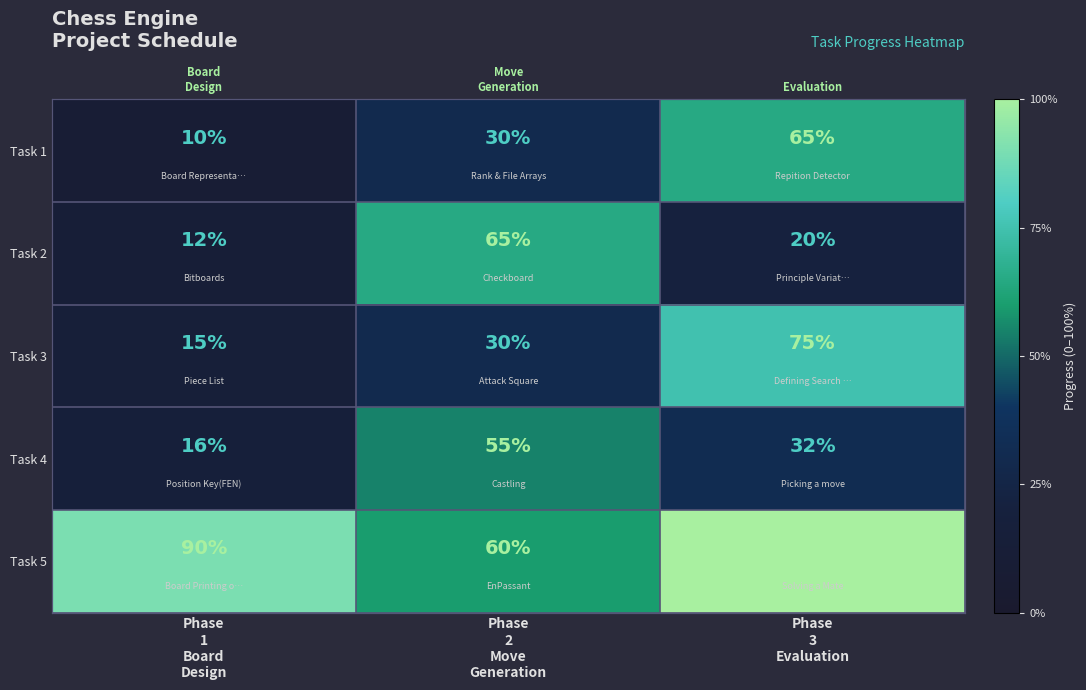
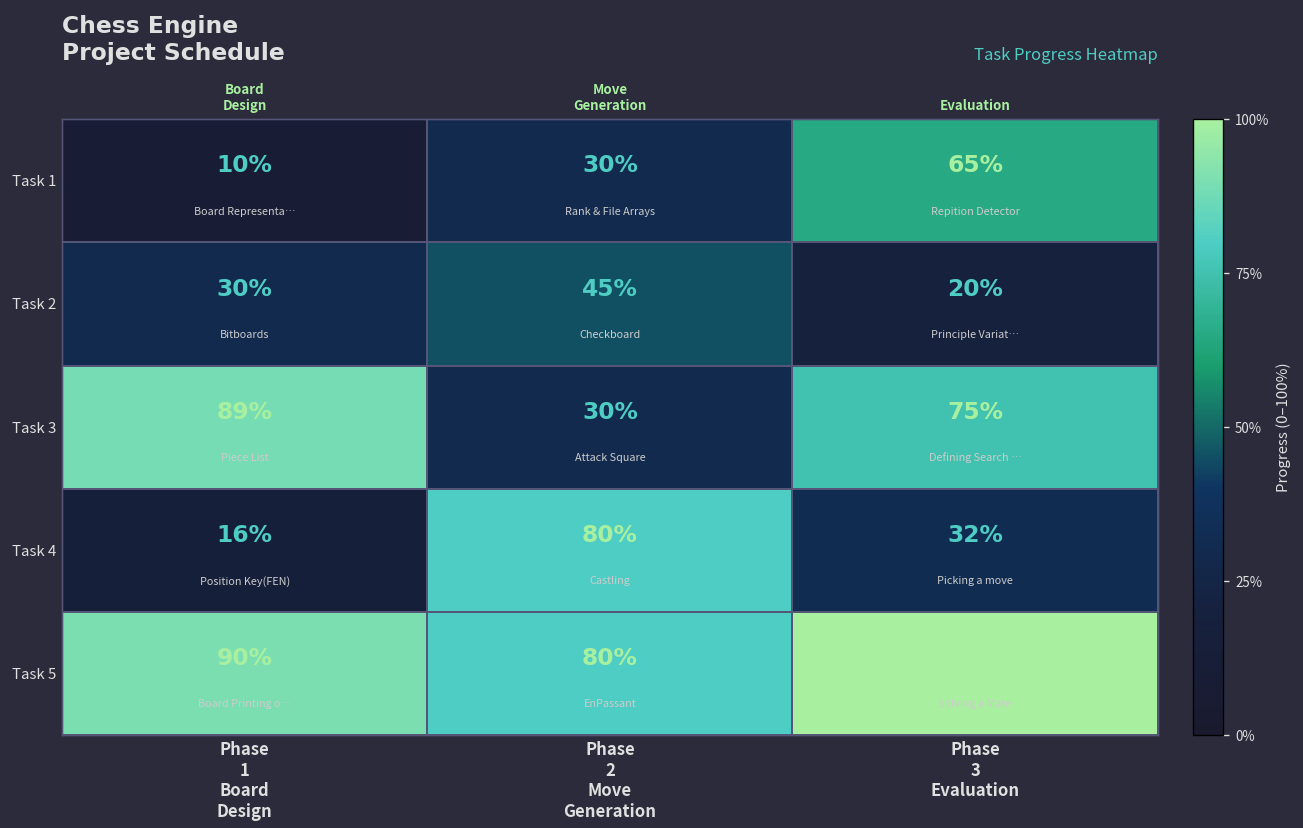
  {
    "Task 2": {
-     "Phase 1 Board Design": "12%",
-     "Phase 2 Move Generation": "65%"
+     "Phase 1 Board Design": "30%",
+     "Phase 2 Move Generation": "45%"
    },
    "Task 3": {
-     "Phase 1 Board Design": "15%"
+     "Phase 1 Board Design": "89%"
    },
    "Task 4": {
-     "Phase 2 Move Generation": "55%"
+     "Phase 2 Move Generation": "80%"
    },
    "Task 5": {
-     "Phase 2 Move Generation": "60%"
+     "Phase 2 Move Generation": "80%"
    }
  }
